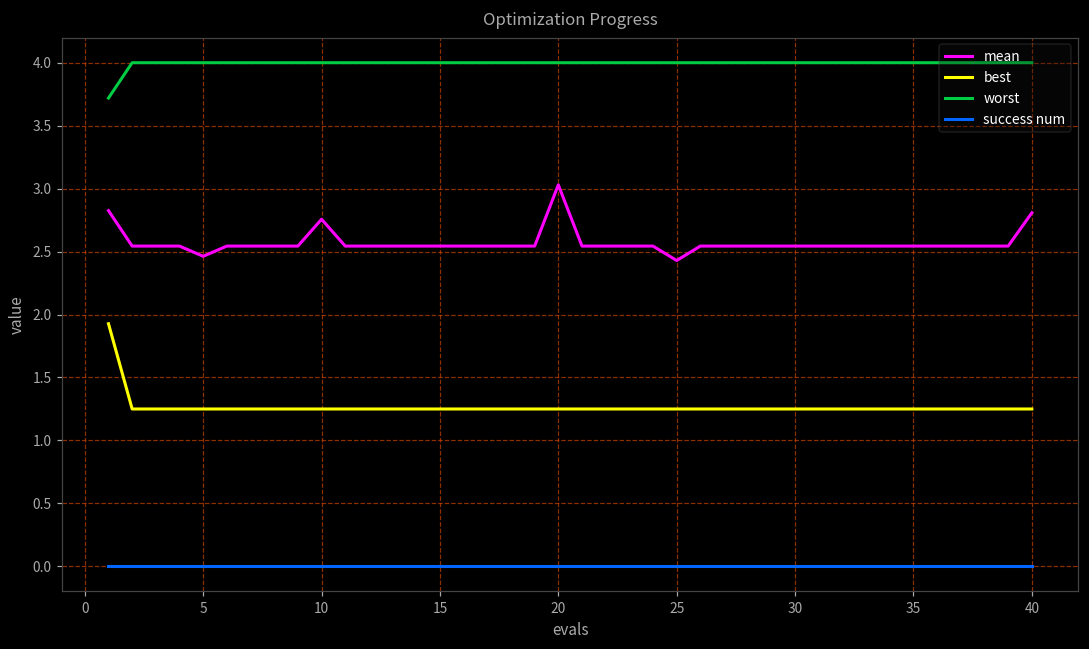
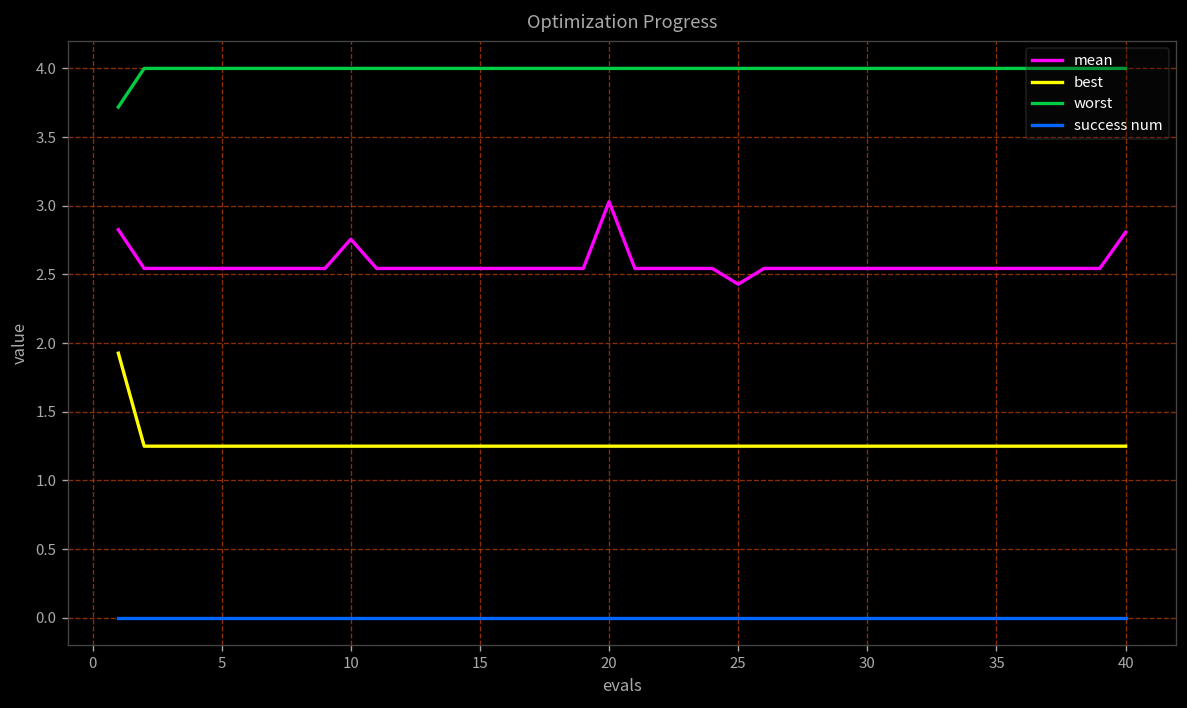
  {
    "mean": {
-     "5": 2.46,
+     "5": 2.54,
      "10": 2.76,
      "15": 2.54,
      "20": 3.03,
      "25": 2.43,
      "30": 2.54,
      "35": 2.54,
      "40": 2.81
    },
    "best": {
      "5": 1.25,
      "10": 1.25,
      "15": 1.25,
      "20": 1.25,
      "25": 1.25,
      "30": 1.25,
      "35": 1.25,
      "40": 1.25
    },
    "worst": {
      "5": 4.00,
      "10": 4.00,
      "15": 4.00,
      "20": 4.00,
      "25": 4.00,
      "30": 4.00,
      "35": 4.00
    },
    "success num": {
      "5": 0.00,
      "10": 0.00,
      "15": 0.00,
      "20": 0.00,
      "25": 0.00,
      "30": 0.00,
      "35": 0.00,
      "40": 0.00
    }
  }
